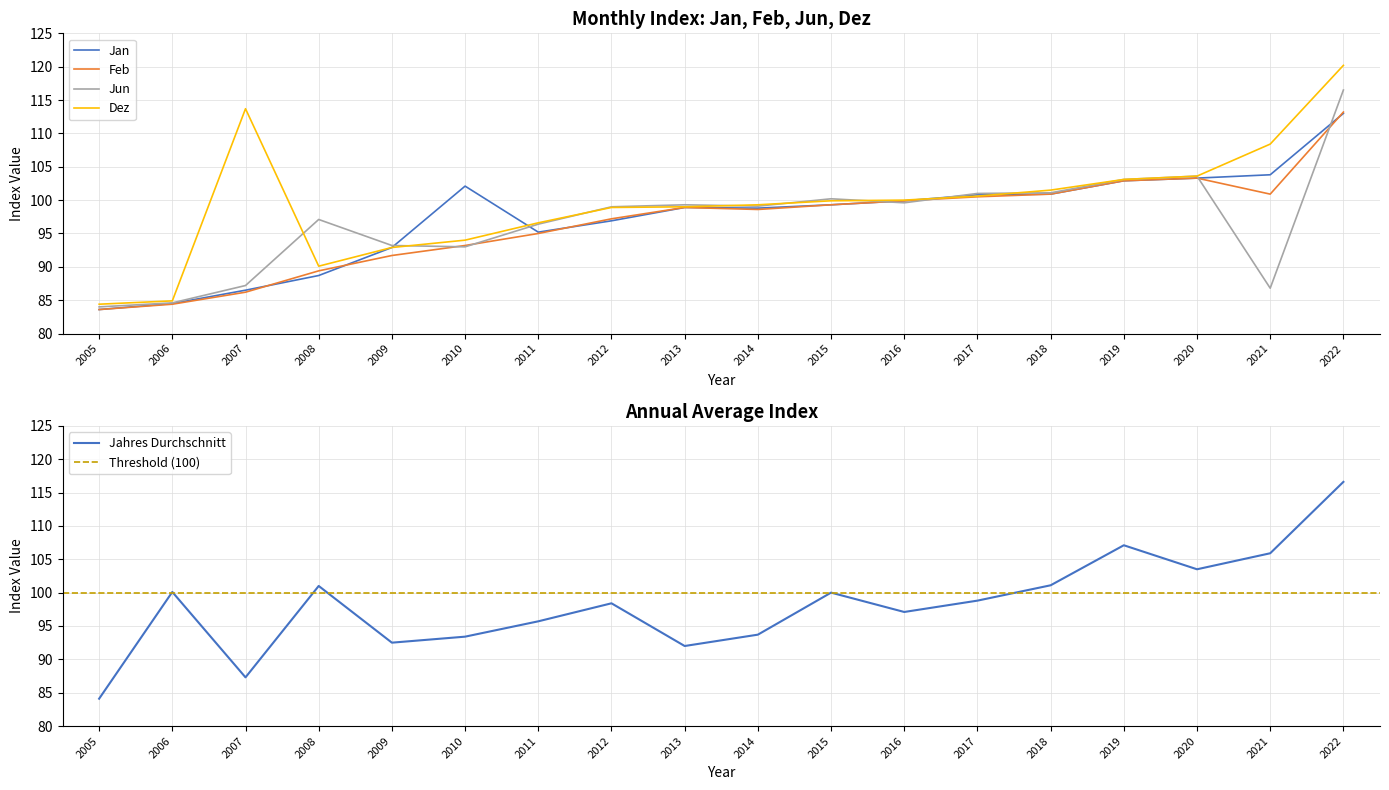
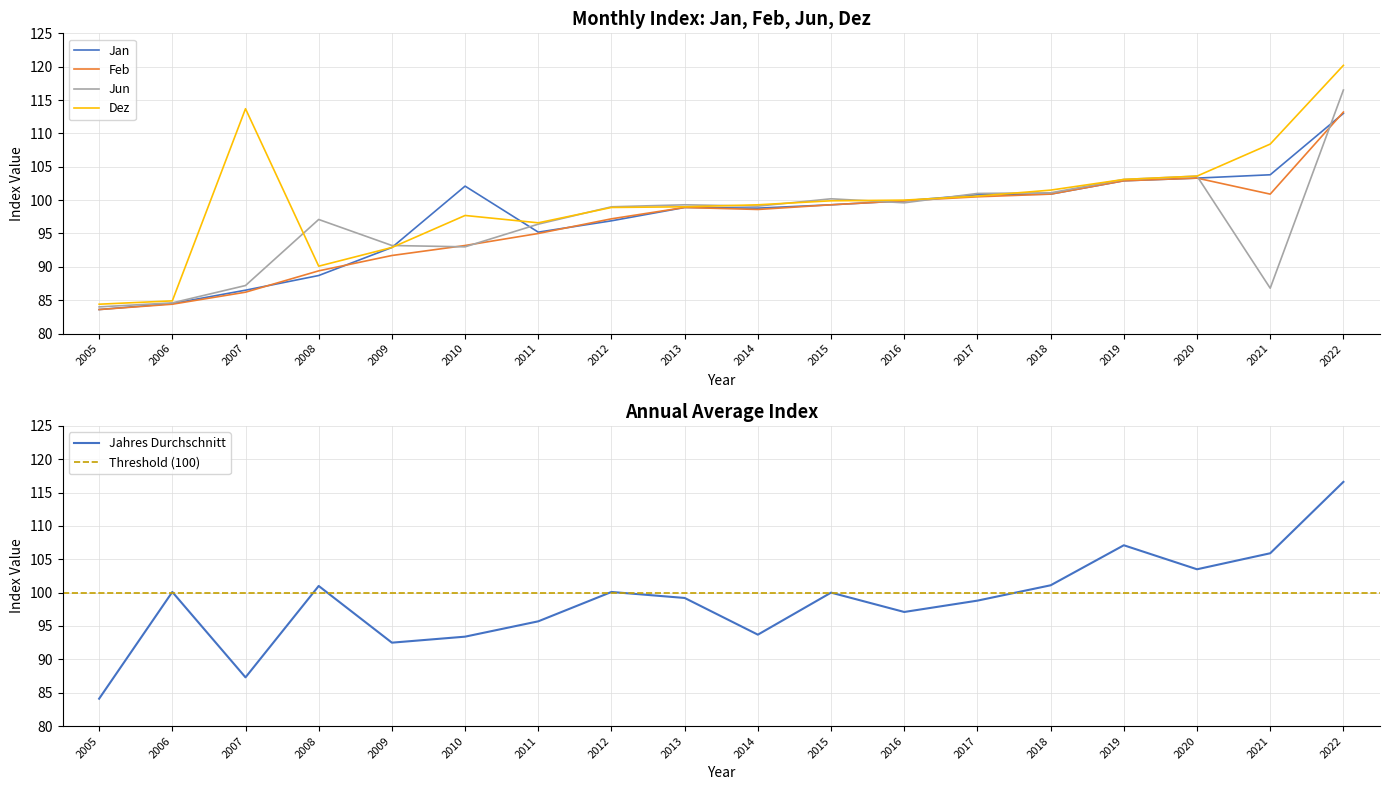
  {
    "Monthly Index: Jan, Feb, Jun, Dez": {
      "Jan": {
        "2008": 89,
        "2010": 102,
        "2021": 104
      },
      "Feb": {
        "2008": 89,
        "2009": 92,
        "2021": 101
      },
      "Jun": {
        "2005": 84,
        "2007": 87,
        "2008": 97,
        "2021": 87,
        "2022": 117
      },
      "Dez": {
        "2005": 84,
        "2007": 114,
        "2008": 90,
-       "2010": 94,
+       "2010": 98,
        "2018": 102,
        "2021": 108,
        "2022": 120
      }
    },
    "Annual Average Index": {
      "2005": 84,
      "2006": 100,
      "2007": 87,
      "2008": 101,
      "2009": 93,
      "2010": 93,
      "2011": 96,
-     "2012": 98,
-     "2013": 92,
+     "2012": 100,
+     "2013": 99,
      "2014": 94,
      "2015": 100,
      "2016": 97,
      "2017": 99,
      "2018": 101,
      "2019": 107,
      "2020": 104,
      "2021": 106,
      "2022": 117
    }
  }
